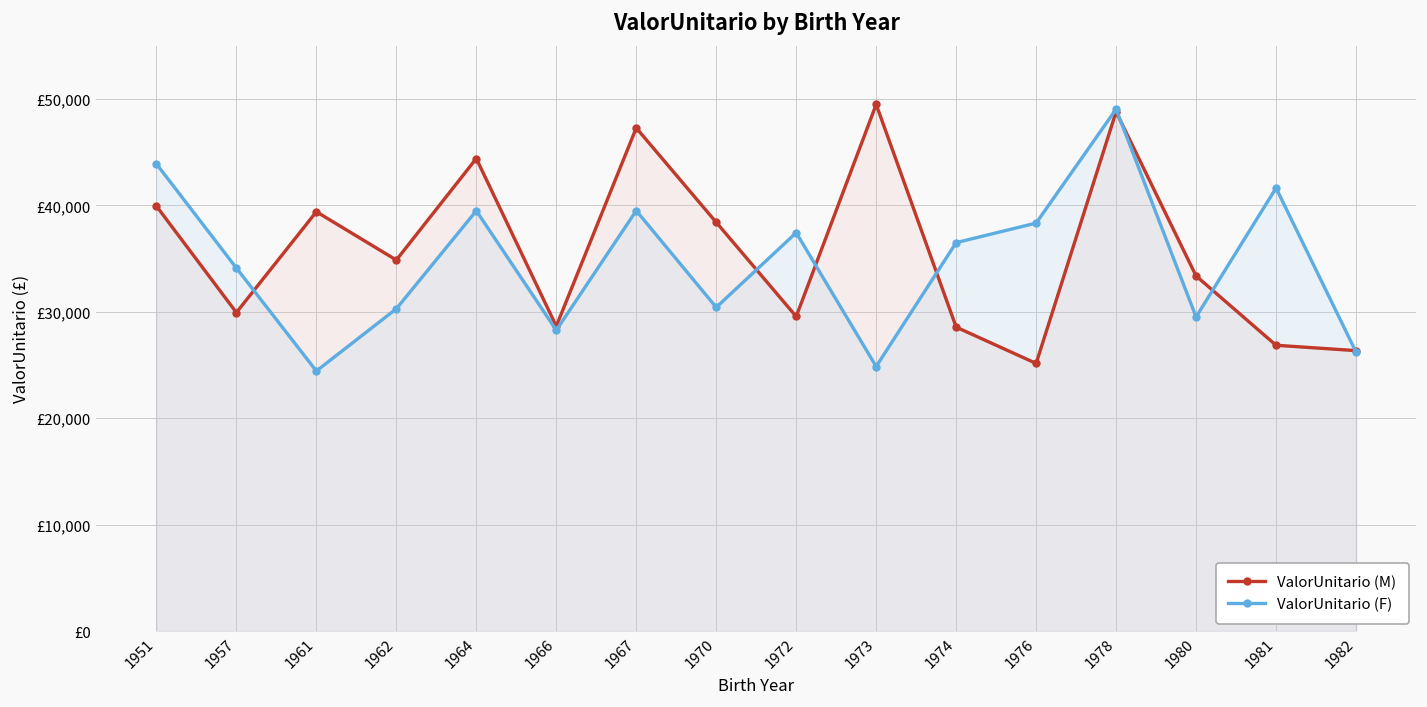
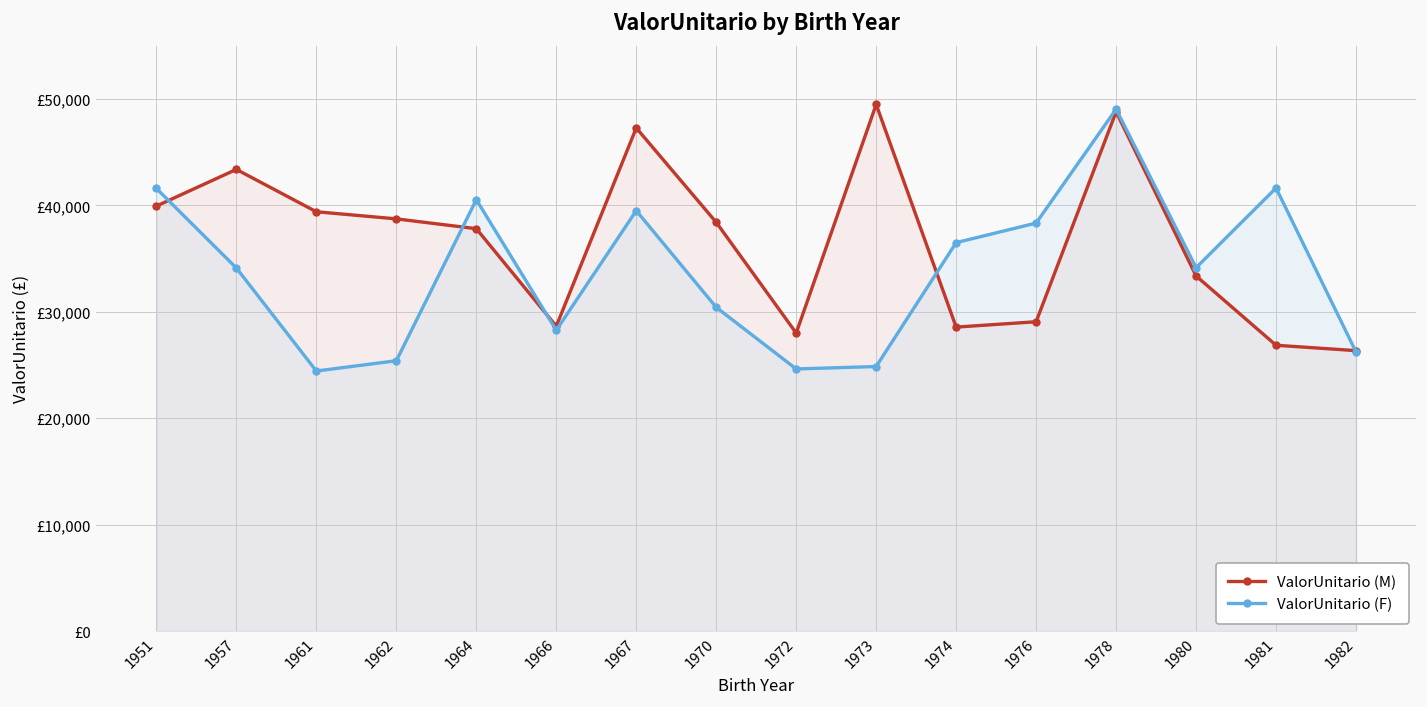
  {
    "ValorUnitario (M)": {
      "1951": "£40,000",
-     "1957": "£30,000",
+     "1957": "£43,000",
      "1961": "£39,000",
-     "1962": "£35,000",
-     "1964": "£44,000",
+     "1962": "£39,000",
+     "1964": "£38,000",
      "1966": "£29,000",
      "1967": "£47,000",
      "1970": "£38,000",
-     "1972": "£30,000",
+     "1972": "£28,000",
      "1973": "£49,000",
      "1974": "£29,000",
-     "1976": "£25,000",
+     "1976": "£29,000",
      "1980": "£33,000",
      "1981": "£27,000"
    },
    "ValorUnitario (F)": {
-     "1951": "£44,000",
+     "1951": "£42,000",
      "1957": "£34,000",
      "1961": "£24,000",
-     "1962": "£30,000",
-     "1964": "£39,000",
+     "1962": "£25,000",
+     "1964": "£41,000",
      "1966": "£28,000",
      "1967": "£39,000",
      "1970": "£30,000",
-     "1972": "£37,000",
+     "1972": "£25,000",
      "1973": "£25,000",
      "1974": "£36,000",
      "1976": "£38,000",
-     "1980": "£30,000",
+     "1980": "£34,000",
      "1981": "£42,000"
    }
  }
